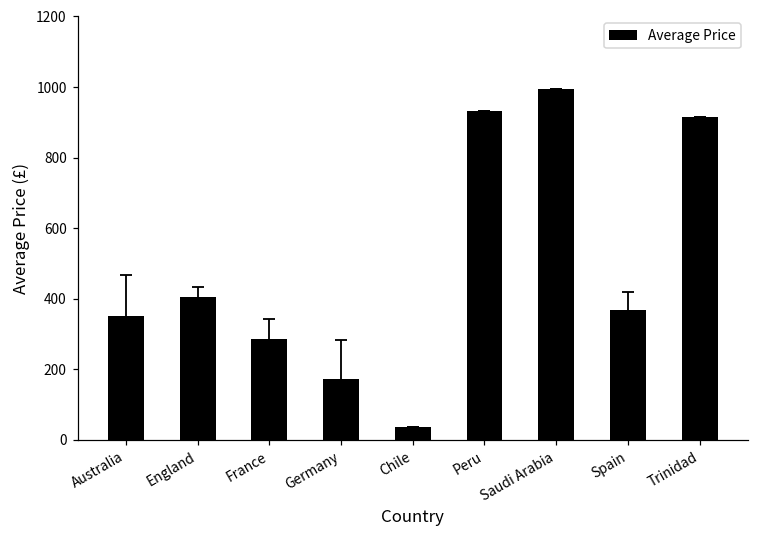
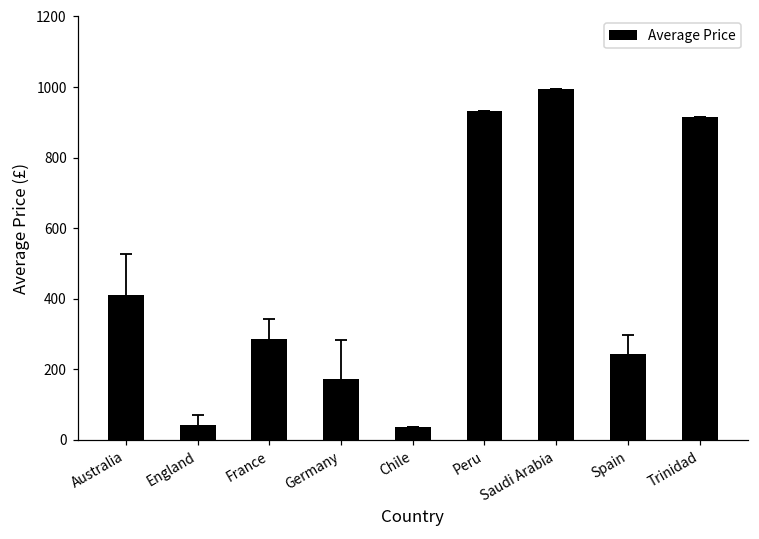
  {
    "Average Price": {
-     "Australia": 350,
-     "England": 410,
+     "Australia": 410,
+     "England": 40,
      "France": 290,
      "Germany": 170,
      "Chile": 40,
      "Peru": 930,
      "Saudi Arabia": 1000,
-     "Spain": 370,
+     "Spain": 240,
      "Trinidad": 920
    }
  }
